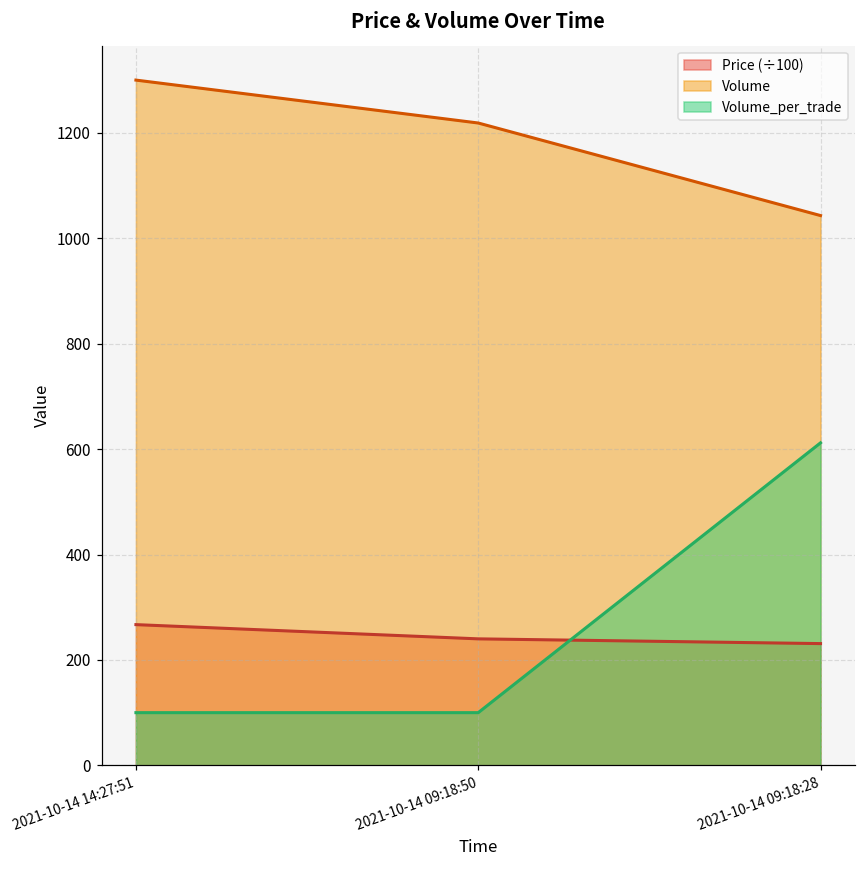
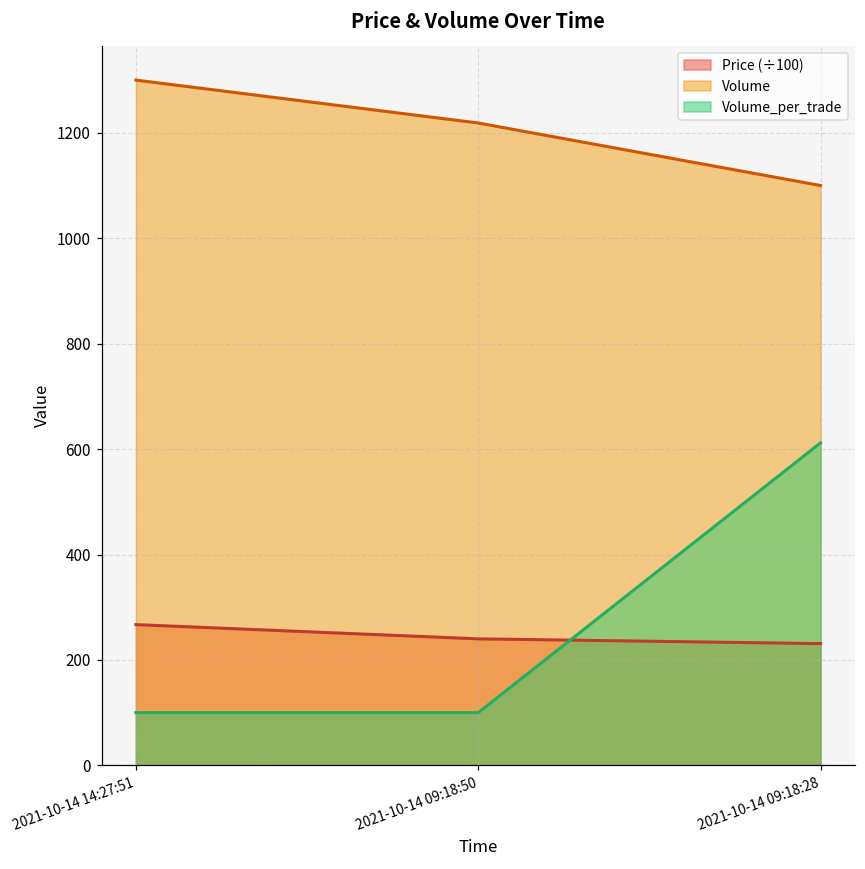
  {
    "Price (÷100)": {
      "2021-10-14 14:27:51": 270,
      "2021-10-14 09:18:50": 240,
      "2021-10-14 09:18:28": 230
    },
    "Volume": {
      "2021-10-14 14:27:51": 1300,
      "2021-10-14 09:18:50": 1220,
-     "2021-10-14 09:18:28": 1040
+     "2021-10-14 09:18:28": 1100
    },
    "Volume_per_trade": {
      "2021-10-14 14:27:51": 100,
      "2021-10-14 09:18:50": 100,
      "2021-10-14 09:18:28": 610
    }
  }
